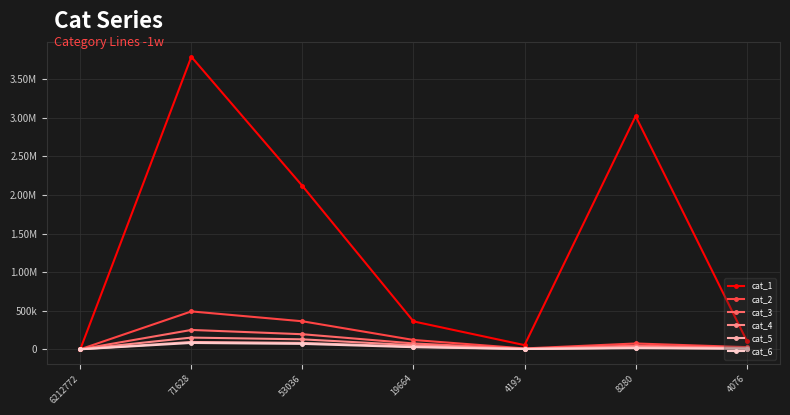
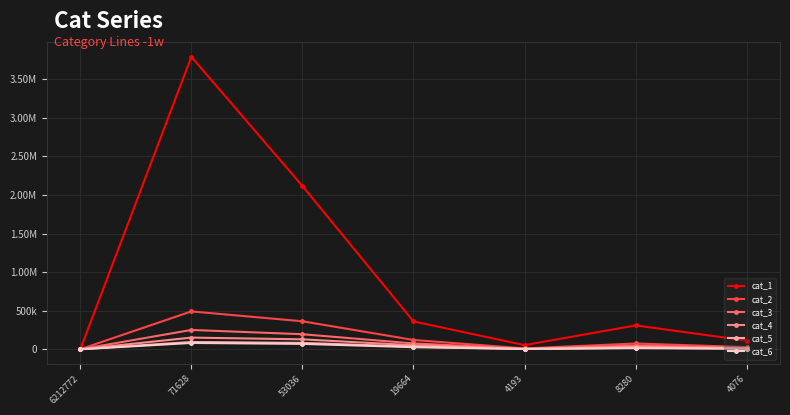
  {
    "cat_1": {
      "71628": 3800000,
      "53036": 2100000,
      "19664": 400000,
      "4193": 100000,
-     "8280": 3000000
+     "8280": 300000
    }
  }
